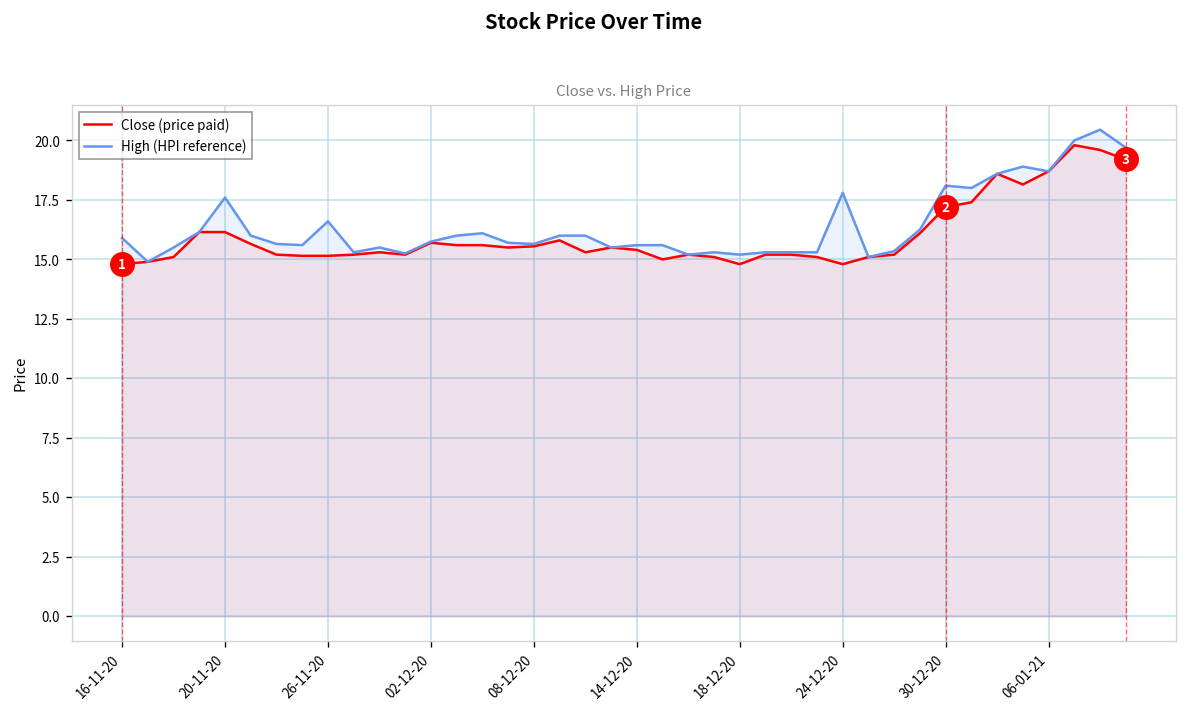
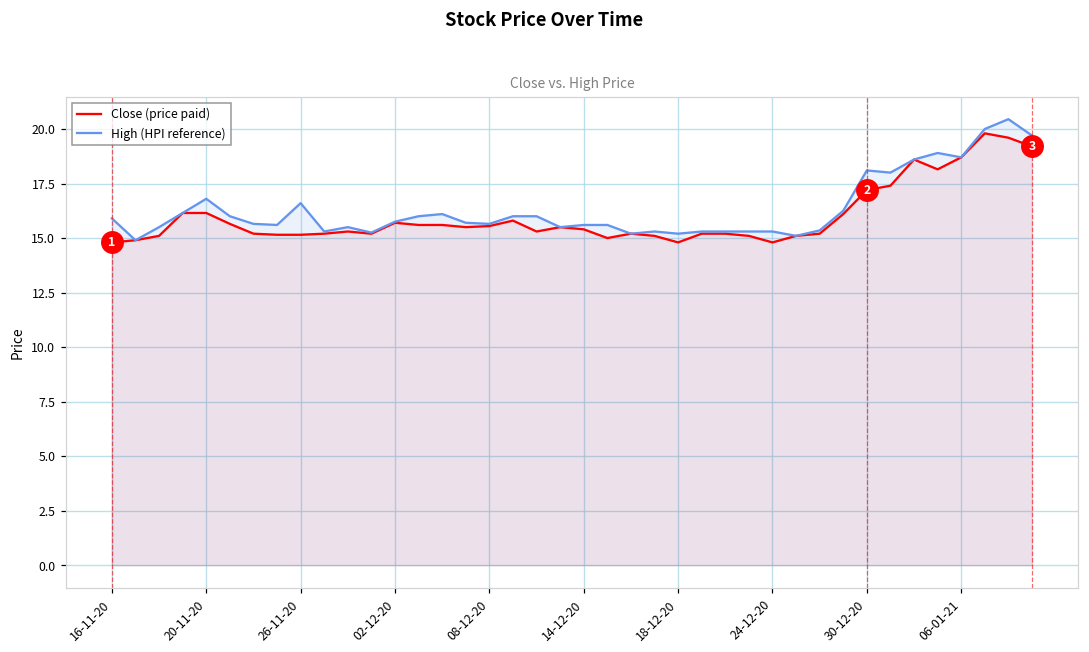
  {
    "High (HPI reference)": {
      "16-11-20": 15.9,
-     "20-11-20": 17.6,
+     "20-11-20": 16.8,
      "26-11-20": 16.6,
      "14-12-20": 15.6,
      "18-12-20": 15.2,
-     "24-12-20": 17.8,
+     "24-12-20": 15.3,
      "30-12-20": 18.1
    }
  }
